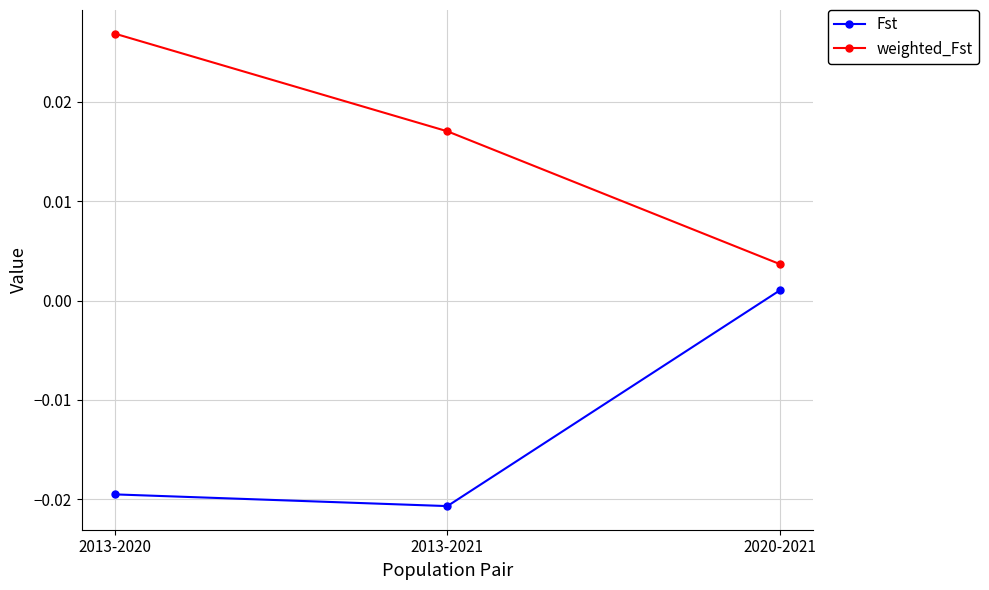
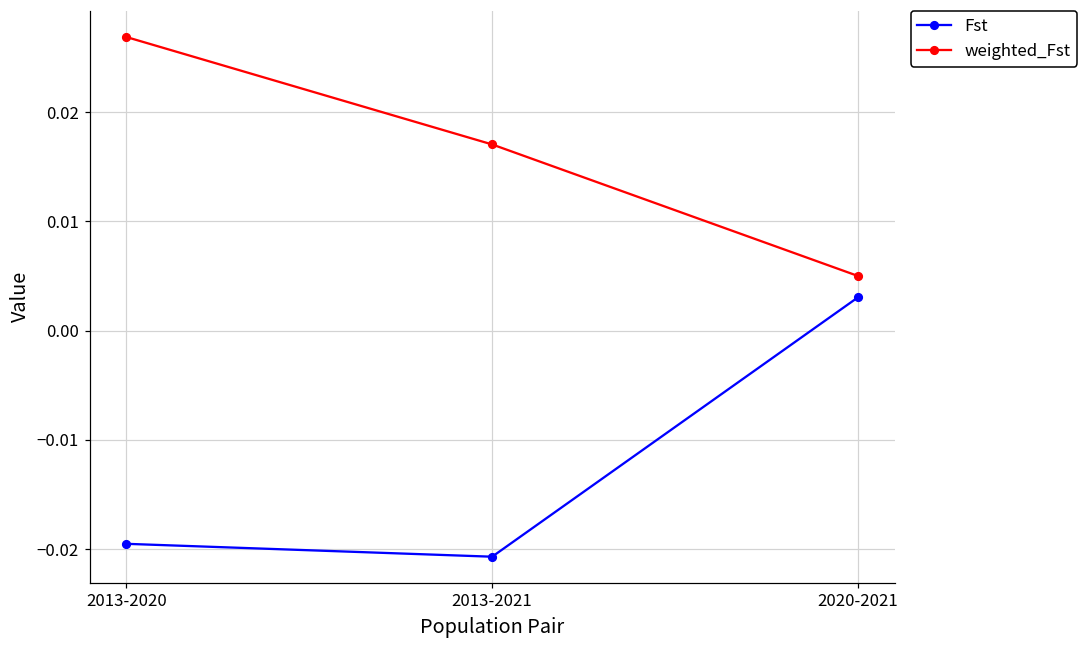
  {
    "Fst": {
      "2013-2020": -0.020,
      "2013-2021": -0.021,
-     "2020-2021": 0.001
+     "2020-2021": 0.003
    },
    "weighted_Fst": {
      "2013-2020": 0.027,
      "2013-2021": 0.017,
-     "2020-2021": 0.004
+     "2020-2021": 0.005
    }
  }
